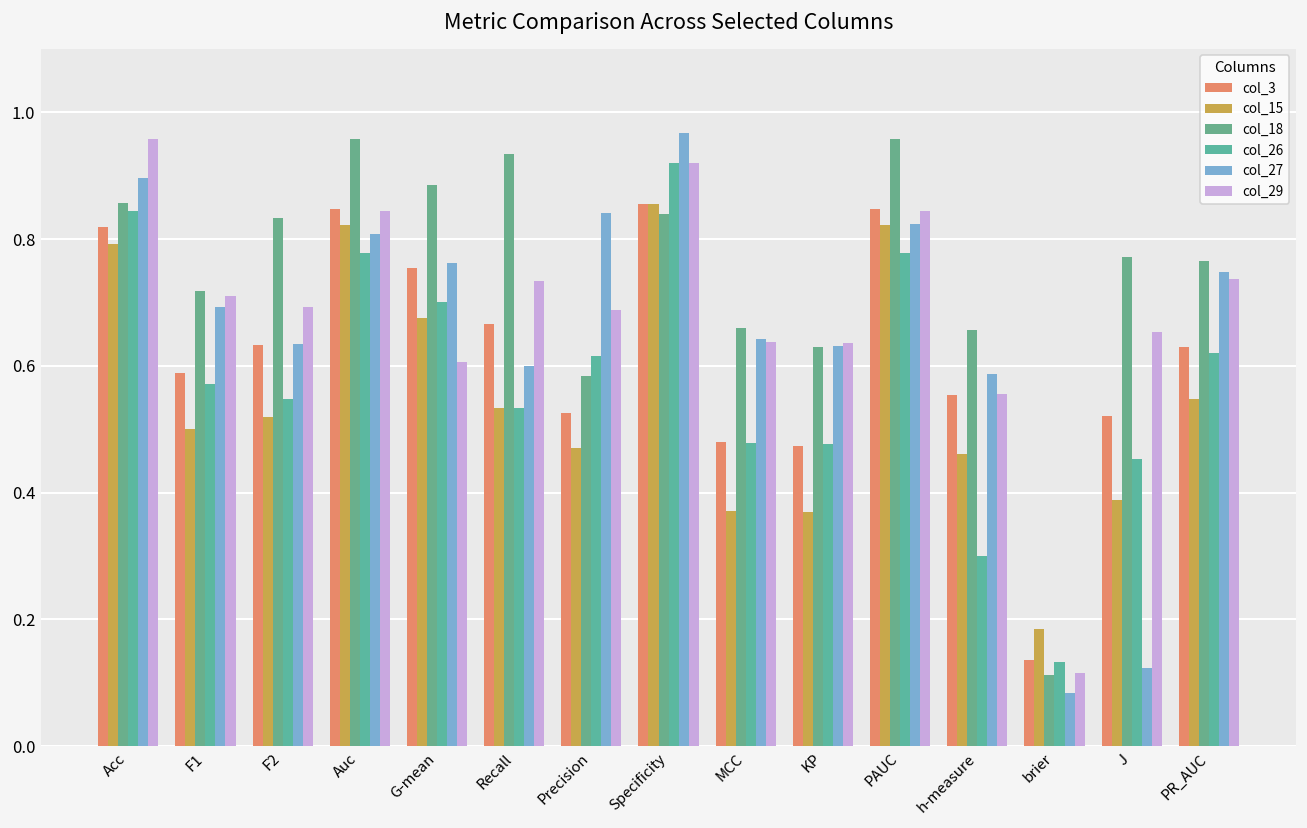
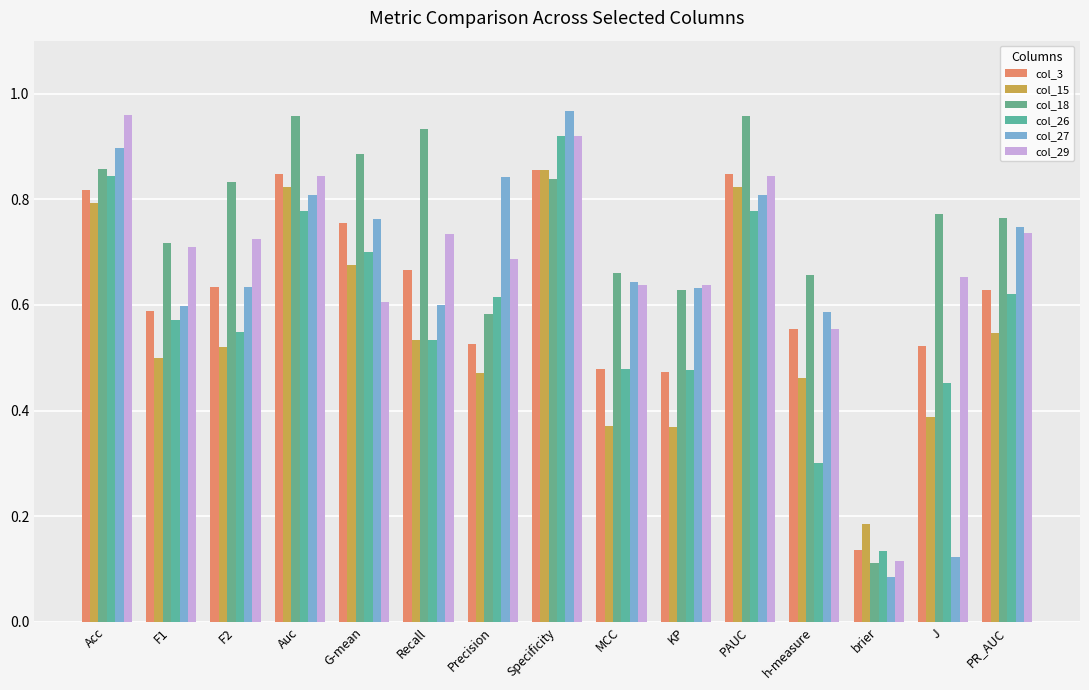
  {
    "col_27": {
      "Acc": 0.90,
-     "F1": 0.69,
+     "F1": 0.60,
      "F2": 0.63,
      "Auc": 0.81,
      "G-mean": 0.76,
      "Recall": 0.60,
      "Precision": 0.84,
      "Specificity": 0.97,
      "MCC": 0.64,
      "KP": 0.63,
-     "PAUC": 0.82,
+     "PAUC": 0.81,
      "h-measure": 0.59,
      "brier": 0.08,
      "J": 0.12,
      "PR_AUC": 0.75
    },
    "col_29": {
      "Acc": 0.96,
      "F1": 0.71,
-     "F2": 0.69,
+     "F2": 0.72,
      "Auc": 0.84,
      "G-mean": 0.61,
      "Recall": 0.73,
      "Precision": 0.69,
      "Specificity": 0.92,
      "MCC": 0.64,
      "KP": 0.64,
      "PAUC": 0.84,
      "h-measure": 0.56,
      "brier": 0.12,
      "J": 0.65,
      "PR_AUC": 0.74
    }
  }
